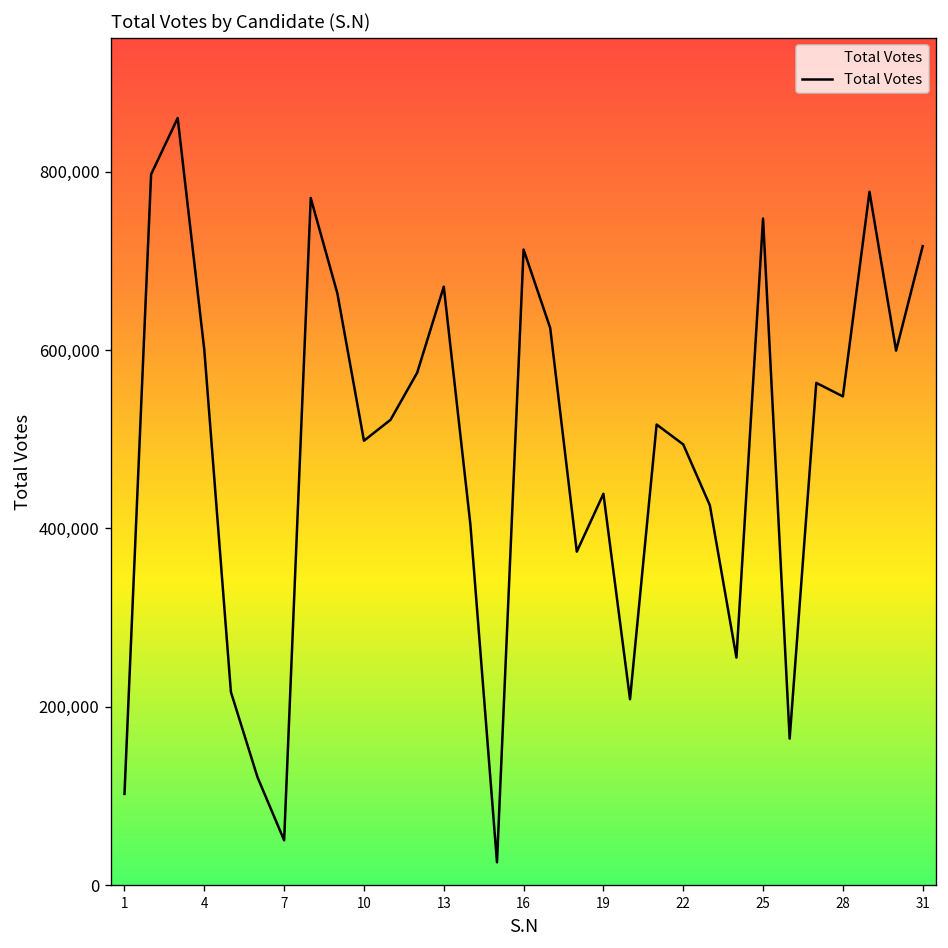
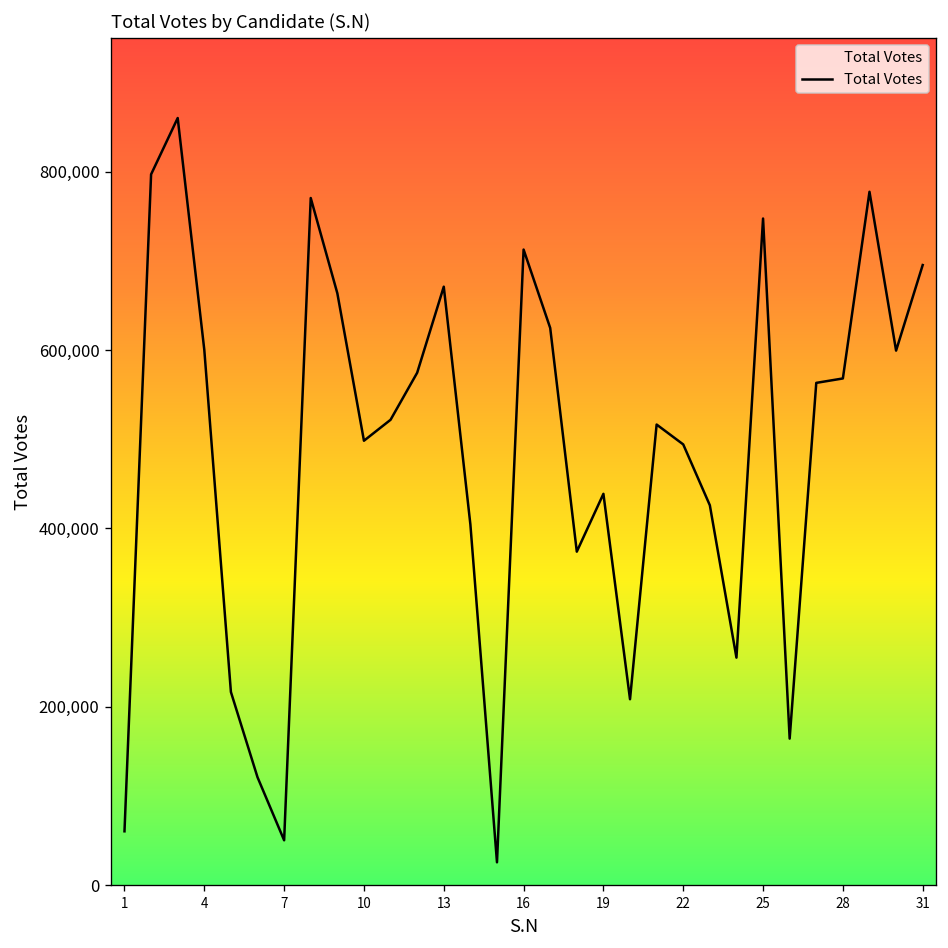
  {
-   "1": "100,000",
+   "1": "60,000",
    "4": "600,000",
    "7": "50,000",
    "10": "500,000",
    "13": "670,000",
    "16": "710,000",
    "19": "440,000",
    "22": "490,000",
    "25": "750,000",
-   "28": "550,000",
-   "31": "720,000"
+   "28": "570,000",
+   "31": "700,000"
  }
